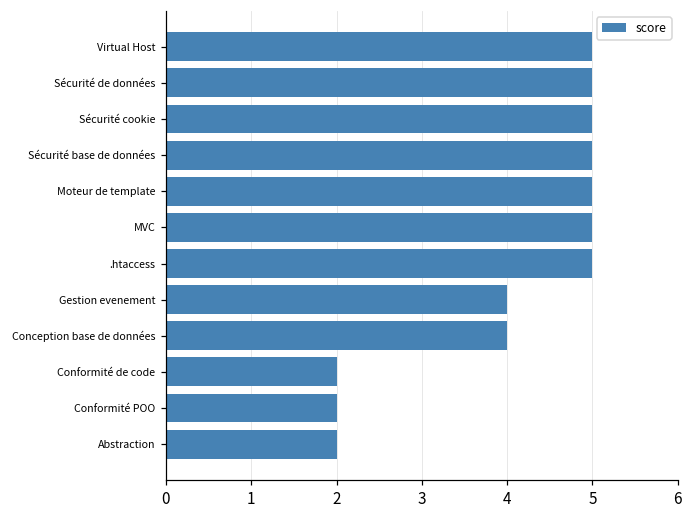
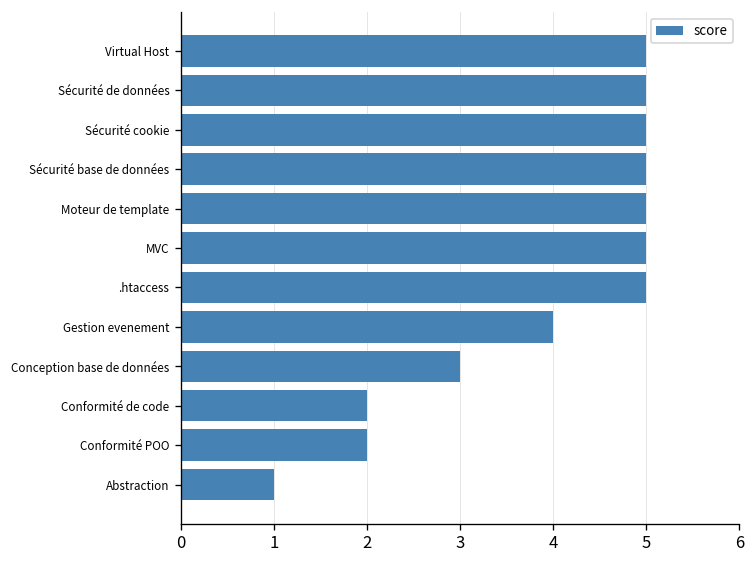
  {
    "Virtual Host": 5,
    "Sécurité de données": 5,
    "Sécurité cookie": 5,
    "Sécurité base de données": 5,
    "Moteur de template": 5,
    "MVC": 5,
    ".htaccess": 5,
    "Gestion evenement": 4,
-   "Conception base de données": 4,
+   "Conception base de données": 3,
    "Conformité de code": 2,
    "Conformité POO": 2,
-   "Abstraction": 2
+   "Abstraction": 1
  }
